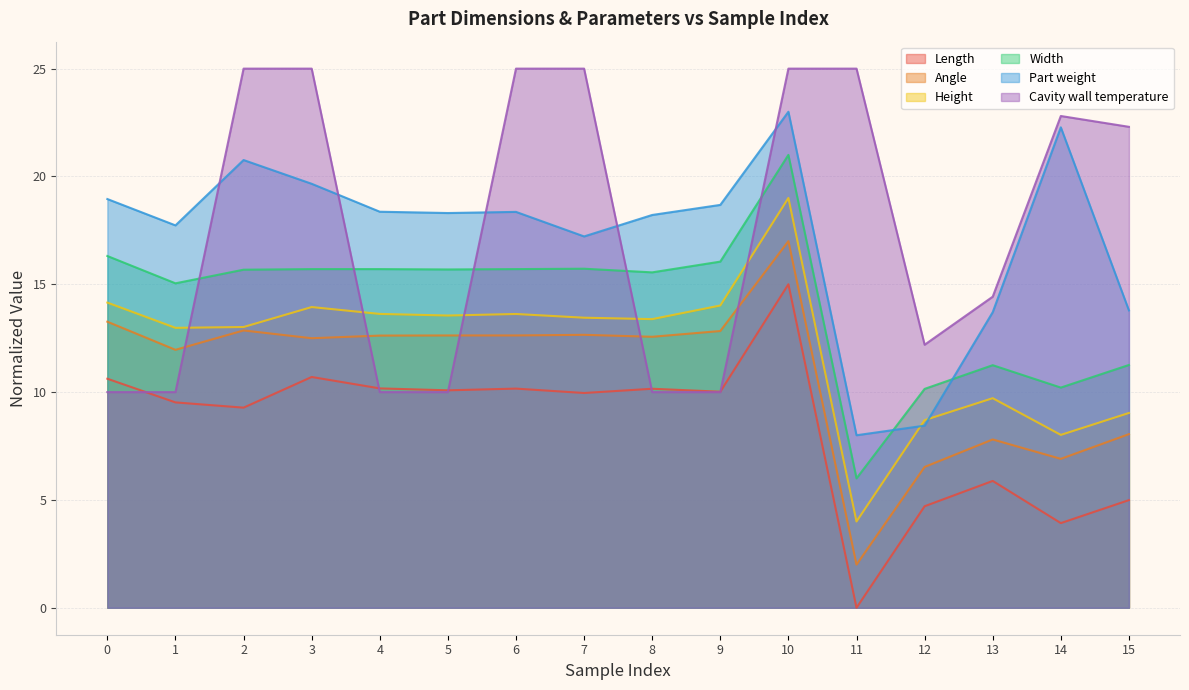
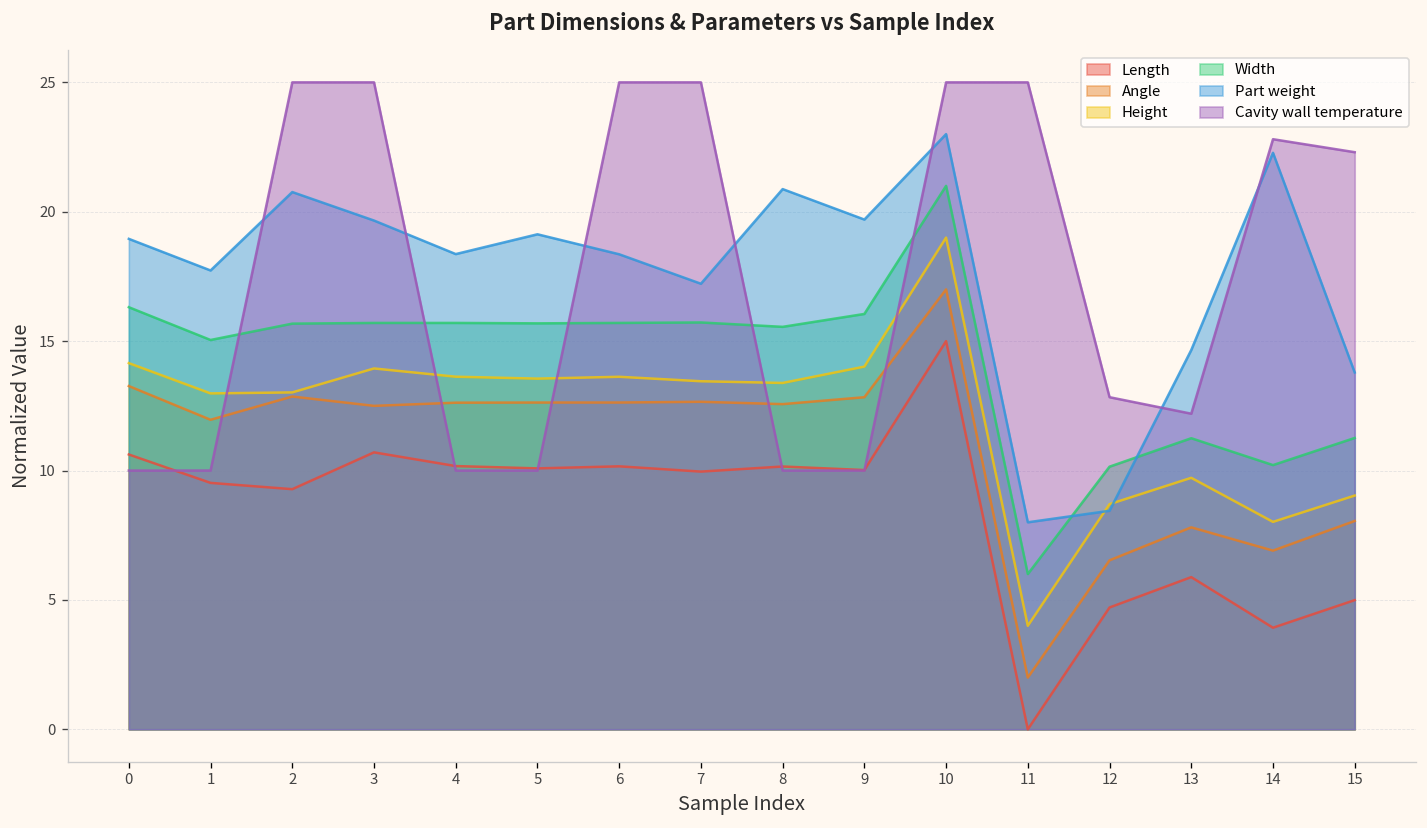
  {
    "Width": {
      "0": 16.3,
      "1": 15.0,
      "2": 15.7,
      "3": 15.7,
      "4": 15.7,
      "5": 15.7,
      "6": 15.7,
      "7": 15.7,
      "8": 15.6,
      "9": 16.1,
      "10": 21.0,
      "11": 6.0,
      "12": 10.1,
      "13": 11.2,
      "14": 10.2,
      "15": 11.3
    },
    "Part weight": {
      "0": 19.0,
      "1": 17.7,
      "2": 20.8,
      "3": 19.7,
      "4": 18.4,
-     "5": 18.3,
+     "5": 19.1,
      "6": 18.4,
      "7": 17.2,
-     "8": 18.2,
-     "9": 18.7,
+     "8": 20.9,
+     "9": 19.7,
      "10": 23.0,
      "11": 8.0,
      "12": 8.4,
-     "13": 13.7,
+     "13": 14.7,
      "14": 22.3,
      "15": 13.8
    },
    "Cavity wall temperature": {
      "0": 10.0,
      "1": 10.0,
      "2": 25.0,
      "3": 25.0,
      "4": 10.0,
      "6": 25.0,
      "7": 25.0,
      "8": 10.0,
      "10": 25.0,
      "11": 25.0,
-     "12": 12.2,
-     "13": 14.4,
+     "12": 12.8,
+     "13": 12.2,
      "14": 22.8,
      "15": 22.3
    }
  }
